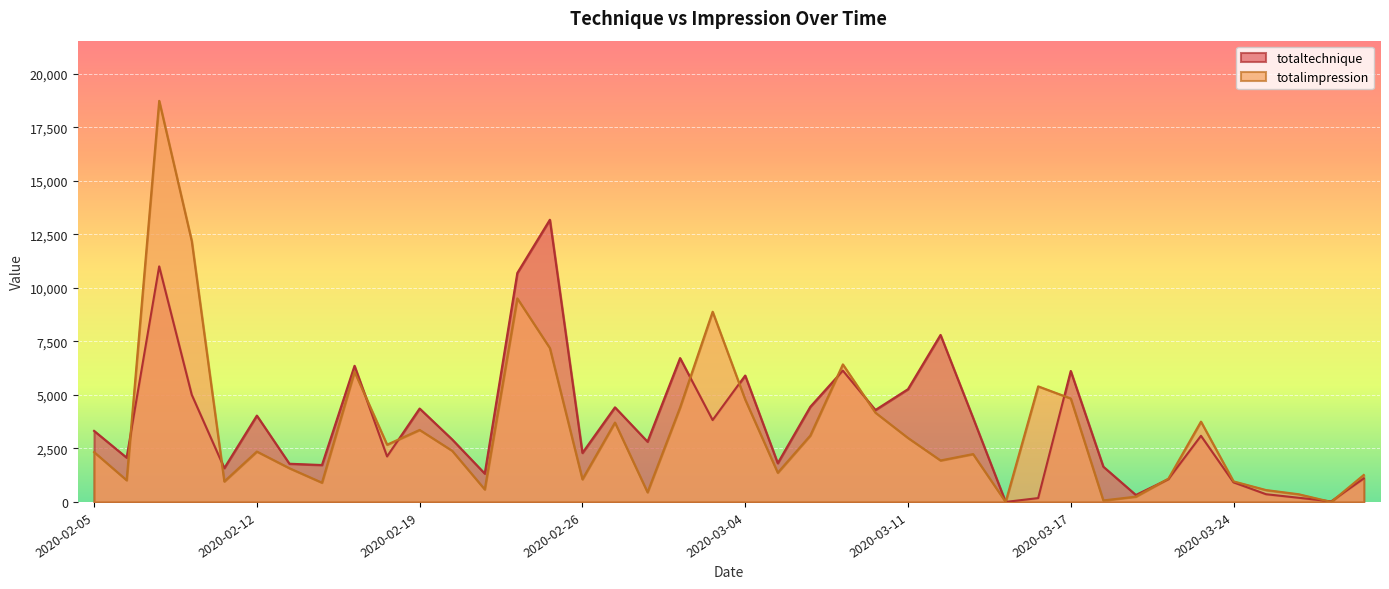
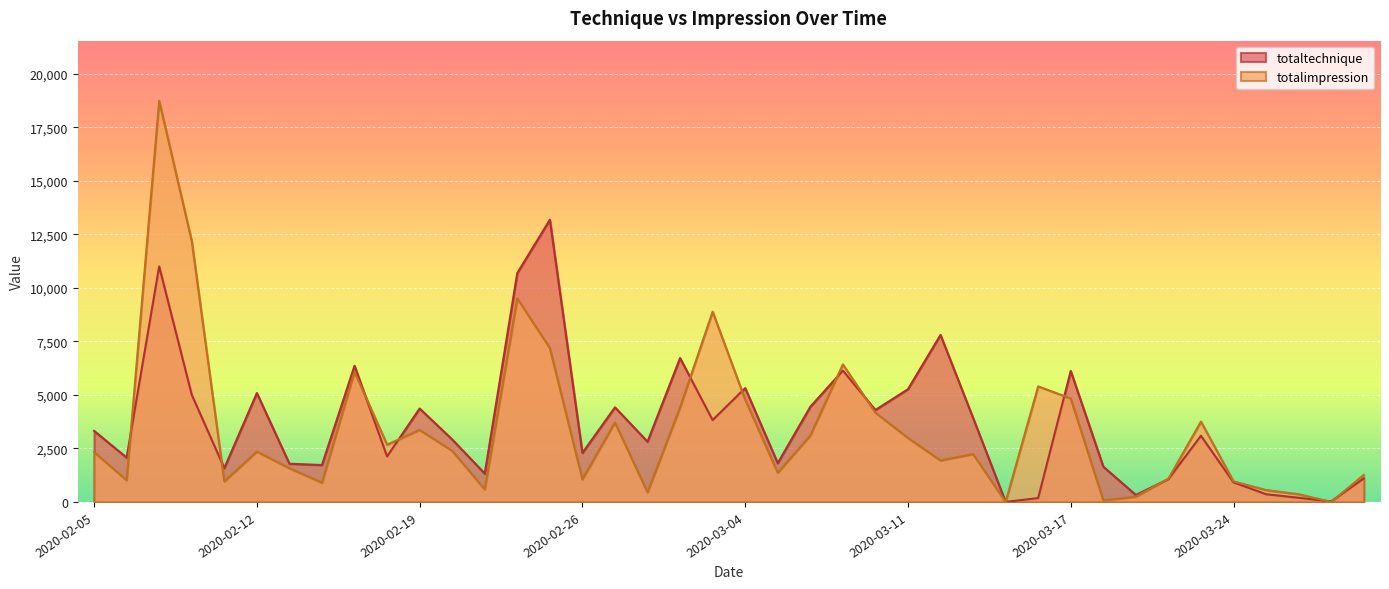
  {
    "totaltechnique": {
      "2020-02-05": "3,300",
-     "2020-02-12": "4,000",
+     "2020-02-12": "5,100",
      "2020-02-19": "4,400",
      "2020-02-26": "2,300",
-     "2020-03-04": "5,900",
+     "2020-03-04": "5,300",
      "2020-03-11": "5,300",
      "2020-03-17": "6,100"
    },
    "totalimpression": {
      "2020-02-05": "2,300",
      "2020-02-12": "2,400",
      "2020-02-19": "3,400",
      "2020-02-26": "1,100",
      "2020-03-04": "4,800",
      "2020-03-11": "3,000",
      "2020-03-17": "4,800"
    }
  }
